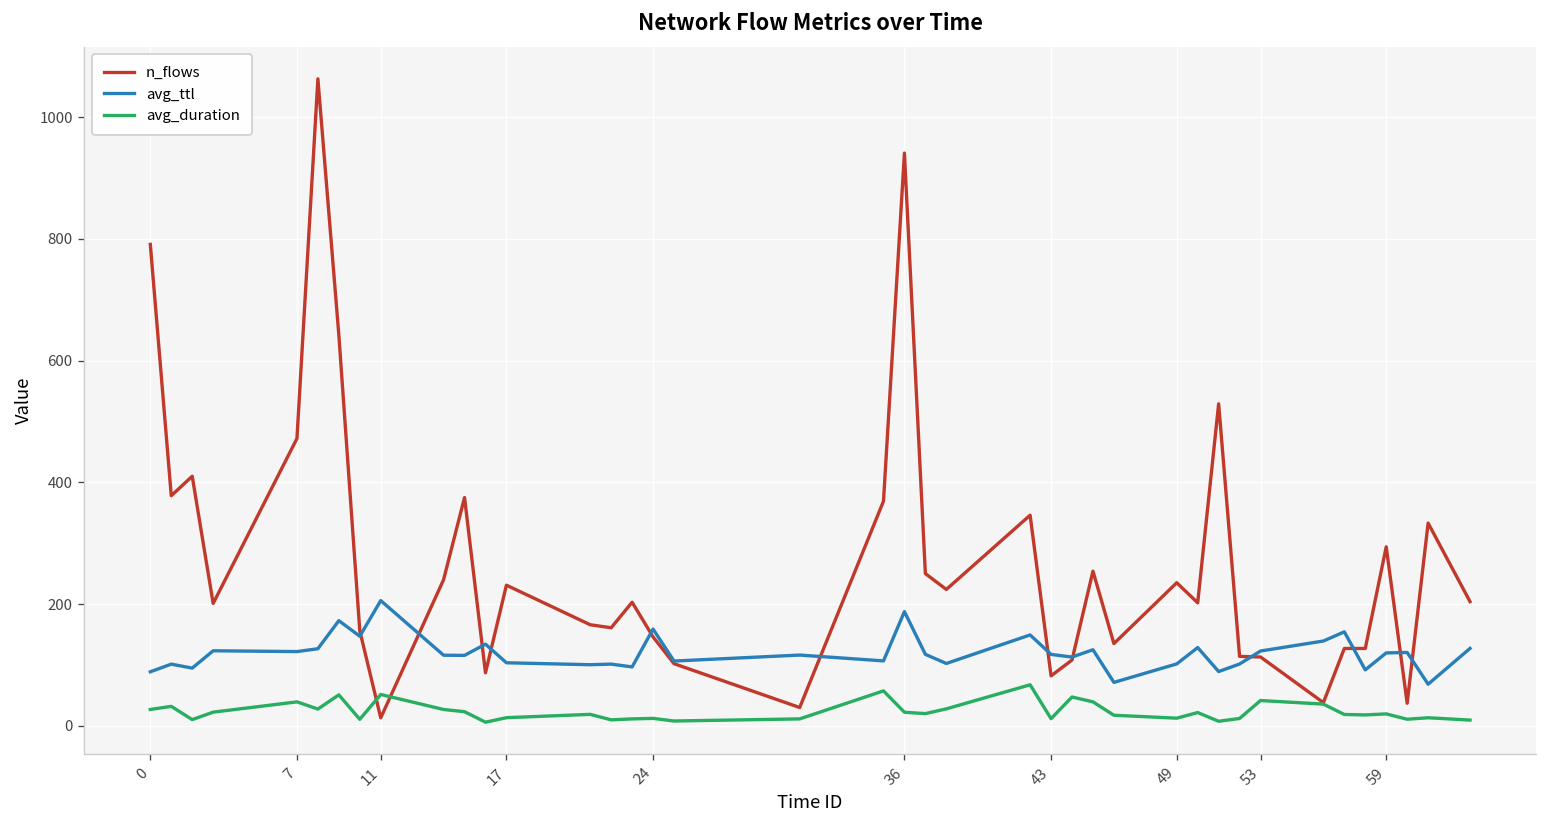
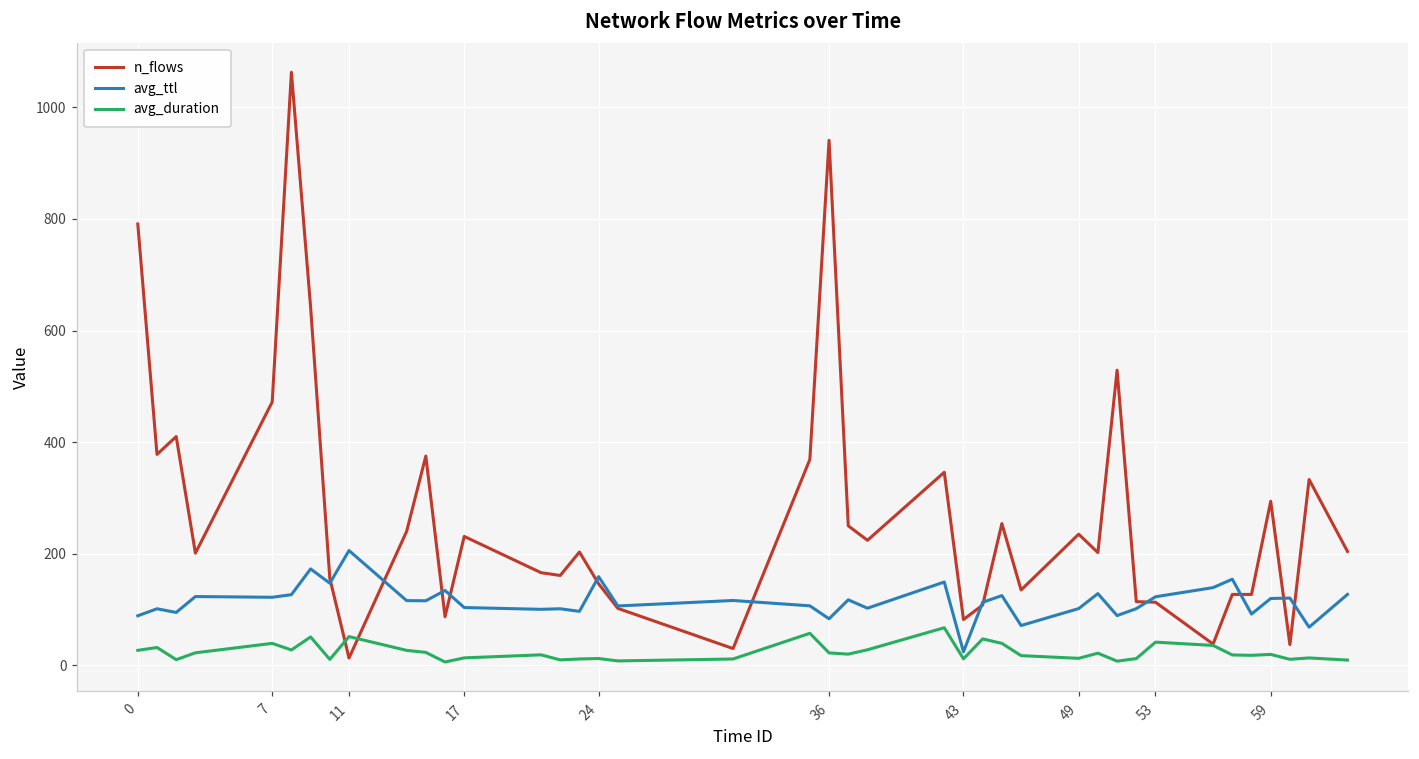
  {
    "n_flows": {
      "0": 790,
      "7": 470,
      "11": 10,
      "17": 230,
      "24": 150,
      "36": 940,
      "43": 80,
      "49": 240,
      "53": 110,
      "59": 290
    },
    "avg_ttl": {
      "0": 90,
      "7": 120,
      "11": 210,
      "17": 100,
      "24": 160,
-     "36": 190,
-     "43": 120,
+     "36": 80,
+     "43": 20,
      "49": 100,
      "53": 120,
      "59": 120
    },
    "avg_duration": {
      "0": 30,
      "7": 40,
      "11": 50,
      "17": 10,
      "24": 10,
      "36": 20,
      "43": 10,
      "49": 10,
      "53": 40,
      "59": 20
    }
  }
